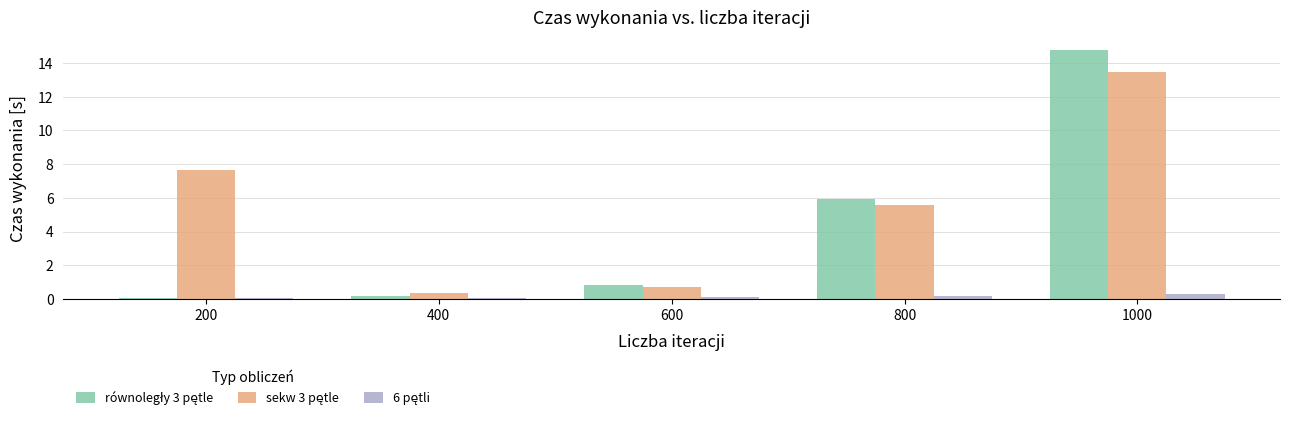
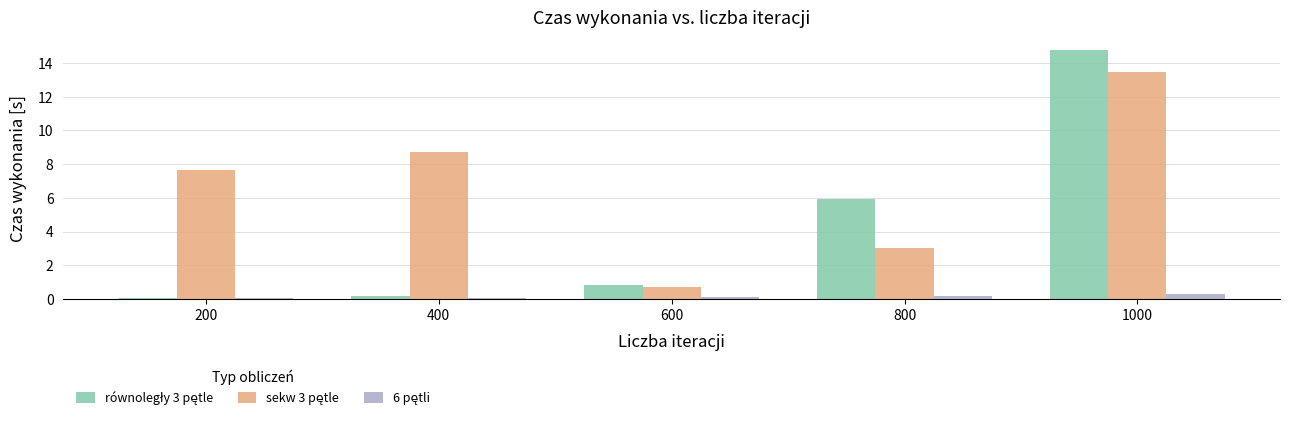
  {
    "sekw 3 pętle": {
      "200": 7.6,
-     "400": 0.4,
+     "400": 8.7,
      "600": 0.7,
-     "800": 5.6,
+     "800": 3.0,
      "1000": 13.5
    }
  }
